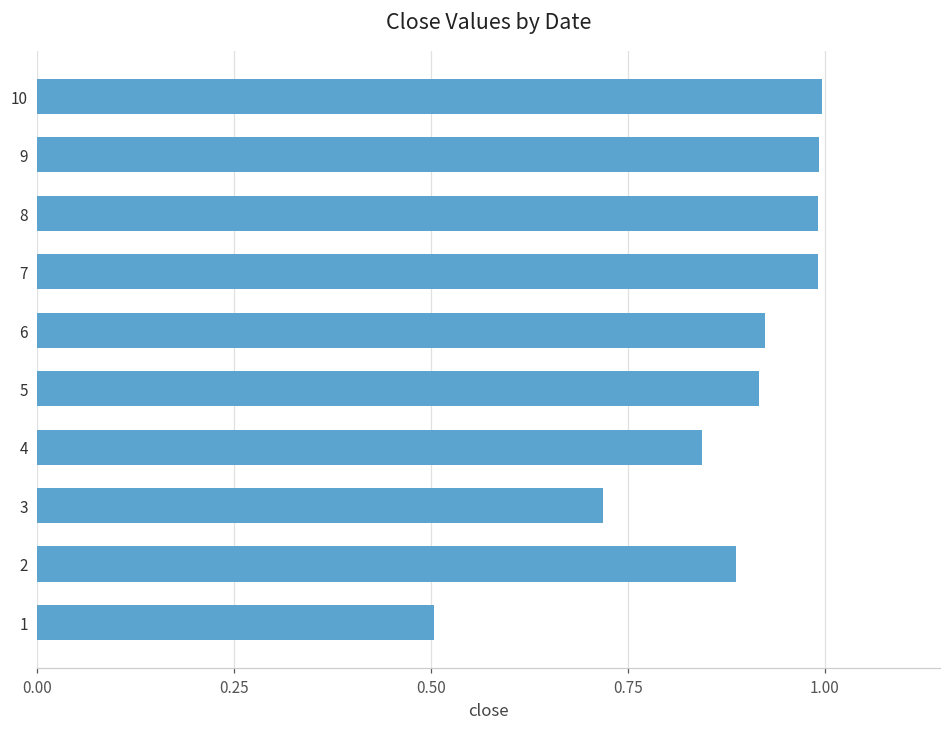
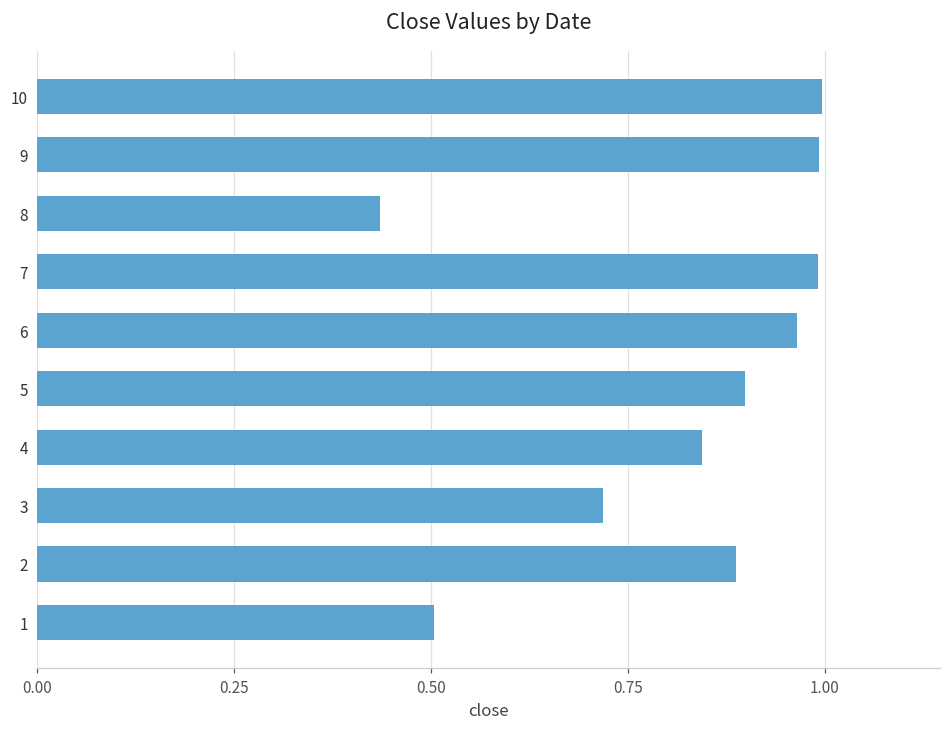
  {
    "10": 1.00,
    "9": 0.99,
-   "8": 0.99,
+   "8": 0.44,
    "7": 0.99,
-   "6": 0.92,
-   "5": 0.92,
+   "6": 0.96,
+   "5": 0.90,
    "4": 0.84,
    "3": 0.72,
    "2": 0.89,
    "1": 0.50
  }
